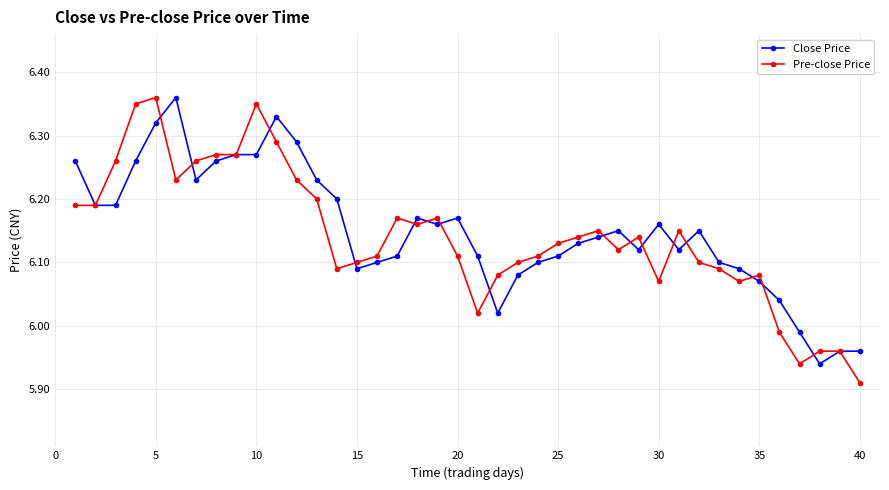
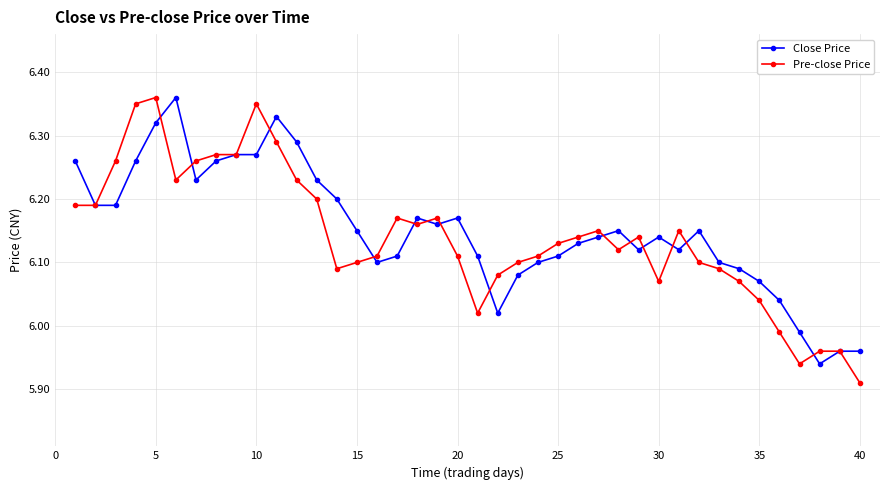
  {
    "Close Price": {
      "5": 6.32,
      "10": 6.27,
-     "15": 6.09,
+     "15": 6.15,
      "20": 6.17,
      "25": 6.11,
-     "30": 6.16,
+     "30": 6.14,
      "35": 6.07,
      "40": 5.96
    },
    "Pre-close Price": {
      "5": 6.36,
      "10": 6.35,
      "15": 6.10,
      "20": 6.11,
      "25": 6.13,
      "30": 6.07,
-     "35": 6.08,
+     "35": 6.04,
      "40": 5.91
    }
  }
